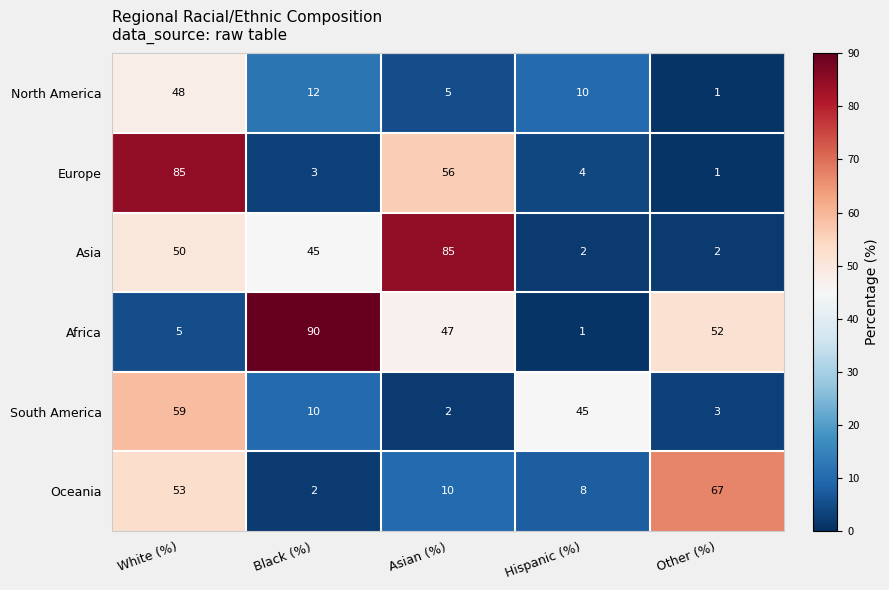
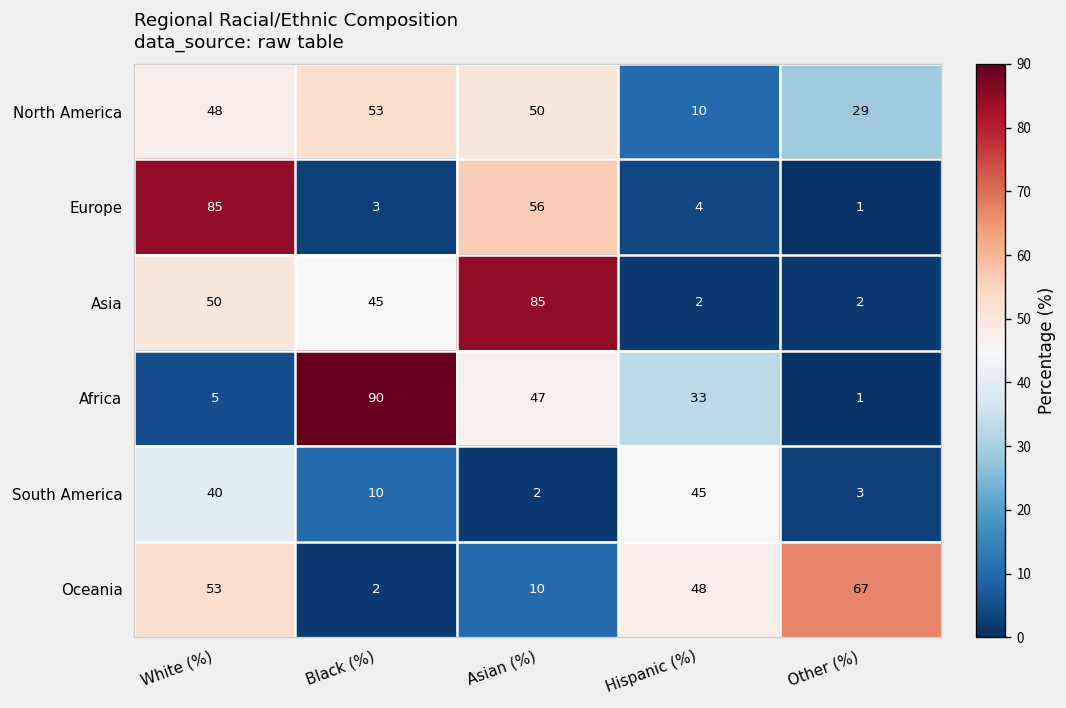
  {
    "North America": {
      "White (%)": 48,
-     "Black (%)": 12,
-     "Asian (%)": 5,
+     "Black (%)": 53,
+     "Asian (%)": 50,
      "Hispanic (%)": 10,
-     "Other (%)": 1
+     "Other (%)": 29
    },
    "Europe": {
      "White (%)": 85,
      "Black (%)": 3,
      "Asian (%)": 56,
      "Hispanic (%)": 4,
      "Other (%)": 1
    },
    "Asia": {
      "White (%)": 50,
      "Black (%)": 45,
      "Asian (%)": 85,
      "Hispanic (%)": 2,
      "Other (%)": 2
    },
    "Africa": {
      "White (%)": 5,
      "Black (%)": 90,
      "Asian (%)": 47,
-     "Hispanic (%)": 1,
-     "Other (%)": 52
+     "Hispanic (%)": 33,
+     "Other (%)": 1
    },
    "South America": {
-     "White (%)": 59,
+     "White (%)": 40,
      "Black (%)": 10,
      "Asian (%)": 2,
      "Hispanic (%)": 45,
      "Other (%)": 3
    },
    "Oceania": {
      "White (%)": 53,
      "Black (%)": 2,
      "Asian (%)": 10,
-     "Hispanic (%)": 8,
+     "Hispanic (%)": 48,
      "Other (%)": 67
    }
  }
